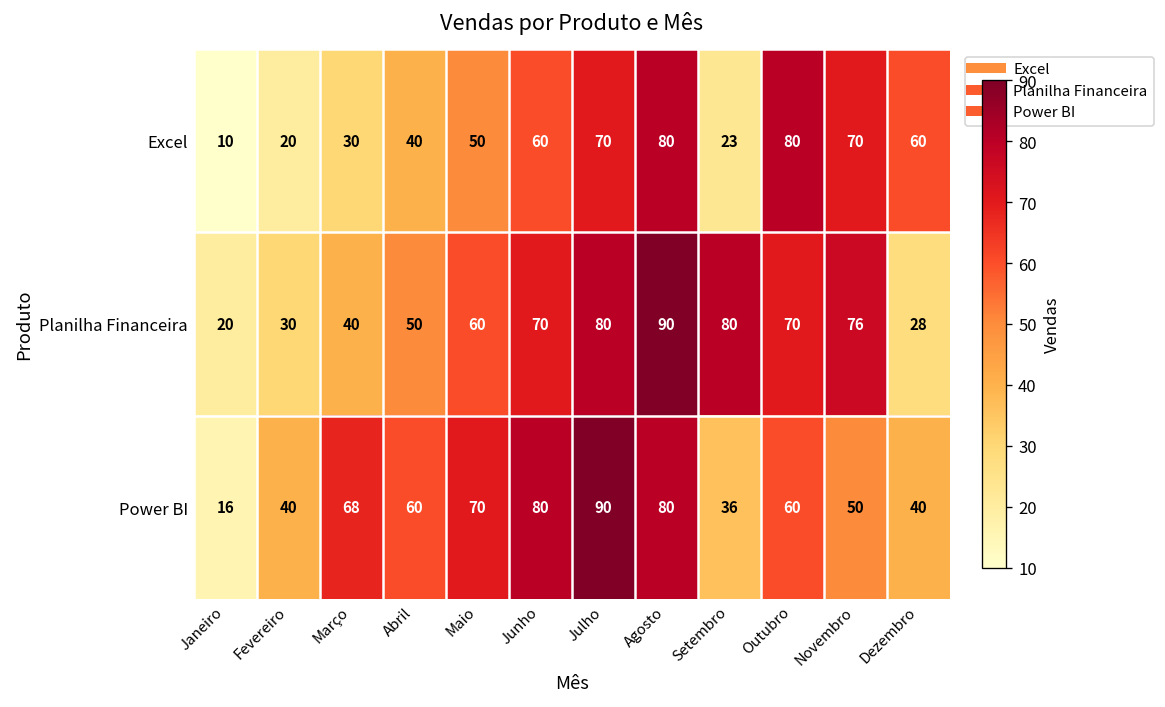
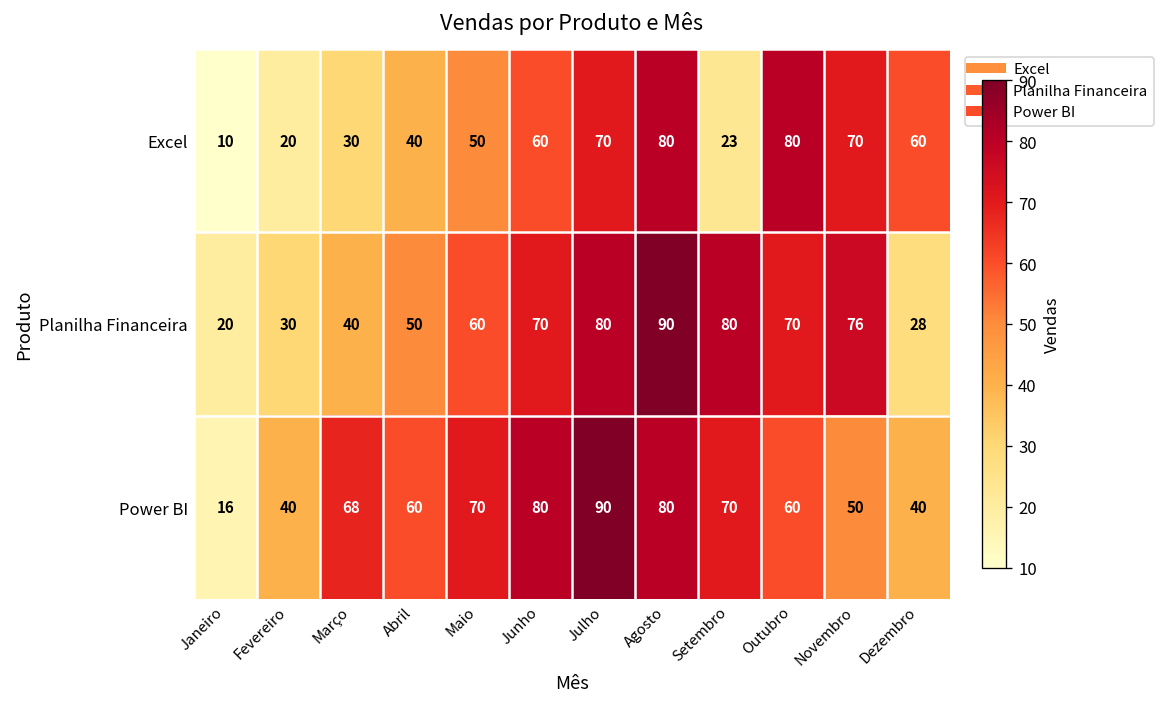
  {
    "Excel": {
      "Janeiro": 10,
      "Fevereiro": 20,
      "Março": 30,
      "Abril": 40,
      "Maio": 50,
      "Junho": 60,
      "Julho": 70,
      "Agosto": 80,
      "Setembro": 23,
      "Outubro": 80,
      "Novembro": 70,
      "Dezembro": 60
    },
    "Planilha Financeira": {
      "Janeiro": 20,
      "Fevereiro": 30,
      "Março": 40,
      "Abril": 50,
      "Maio": 60,
      "Junho": 70,
      "Julho": 80,
      "Agosto": 90,
      "Setembro": 80,
      "Outubro": 70,
      "Novembro": 76,
      "Dezembro": 28
    },
    "Power BI": {
      "Janeiro": 16,
      "Fevereiro": 40,
      "Março": 68,
      "Abril": 60,
      "Maio": 70,
      "Junho": 80,
      "Julho": 90,
      "Agosto": 80,
-     "Setembro": 36,
+     "Setembro": 70,
      "Outubro": 60,
      "Novembro": 50,
      "Dezembro": 40
    }
  }
